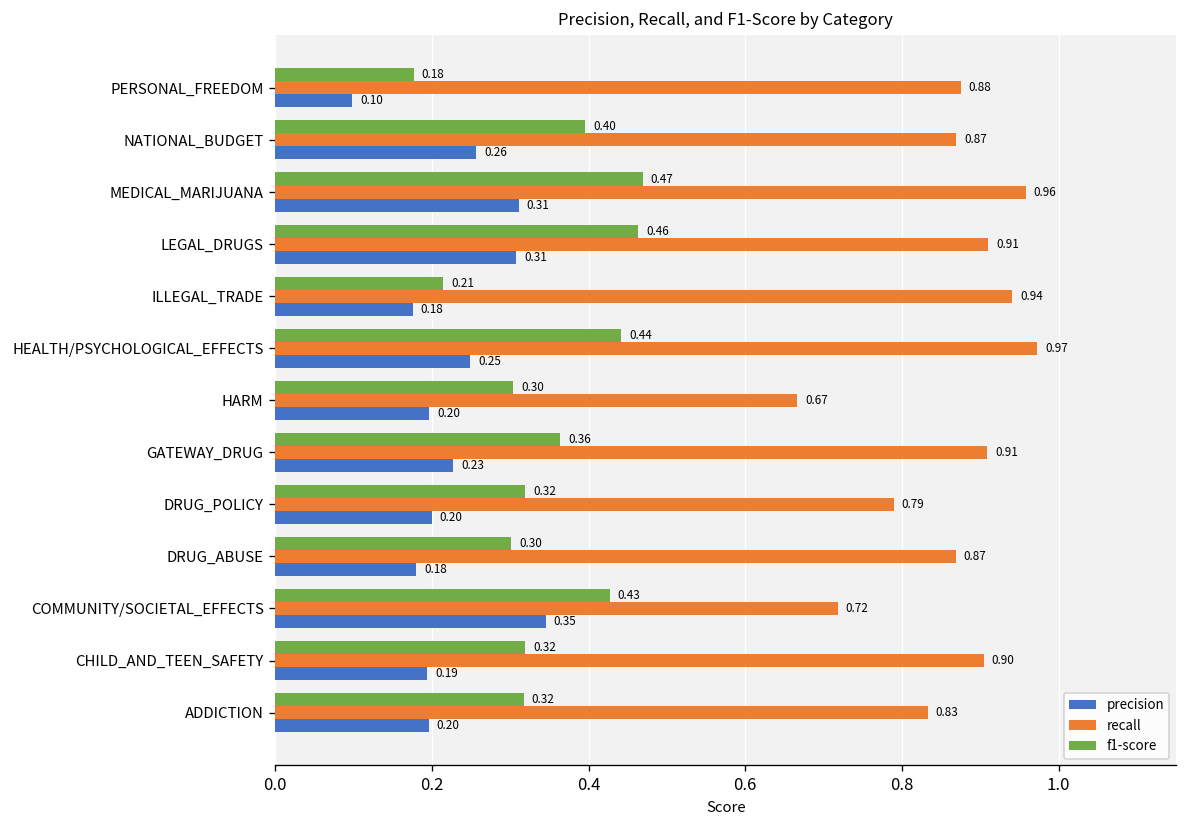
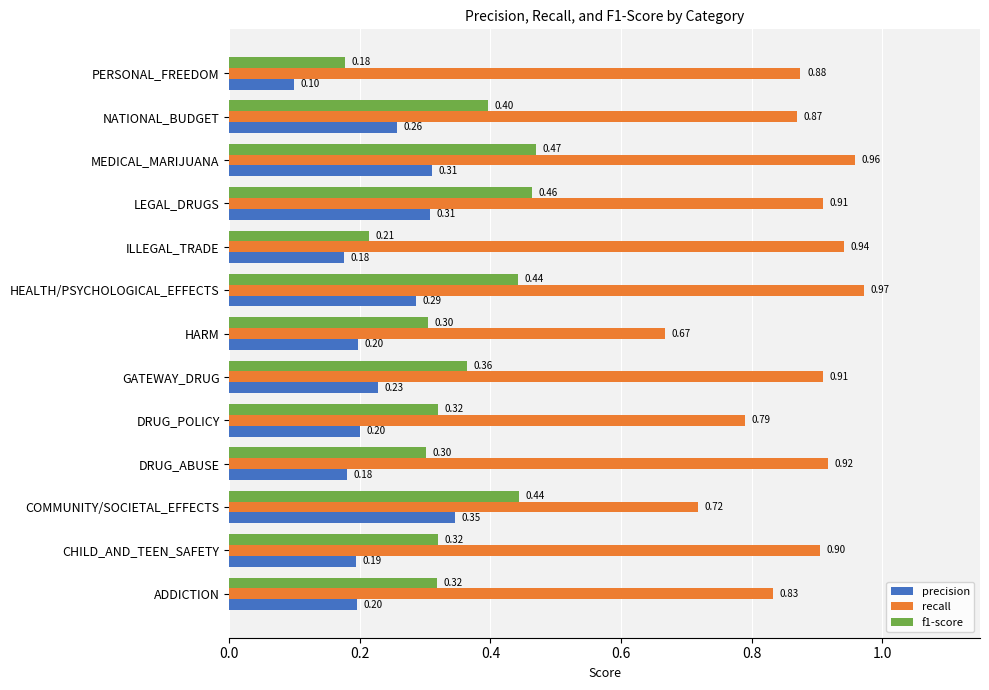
  {
    "precision": {
      "PERSONAL_FREEDOM": 0.10,
      "NATIONAL_BUDGET": 0.26,
      "MEDICAL_MARIJUANA": 0.31,
      "LEGAL_DRUGS": 0.31,
      "ILLEGAL_TRADE": 0.18,
-     "HEALTH/PSYCHOLOGICAL_EFFECTS": 0.25,
+     "HEALTH/PSYCHOLOGICAL_EFFECTS": 0.29,
      "HARM": 0.20,
      "GATEWAY_DRUG": 0.23,
      "DRUG_POLICY": 0.20,
      "DRUG_ABUSE": 0.18,
      "COMMUNITY/SOCIETAL_EFFECTS": 0.35,
      "CHILD_AND_TEEN_SAFETY": 0.19,
      "ADDICTION": 0.20
    },
    "recall": {
      "PERSONAL_FREEDOM": 0.88,
      "NATIONAL_BUDGET": 0.87,
      "MEDICAL_MARIJUANA": 0.96,
      "LEGAL_DRUGS": 0.91,
      "ILLEGAL_TRADE": 0.94,
      "HEALTH/PSYCHOLOGICAL_EFFECTS": 0.97,
      "HARM": 0.67,
      "GATEWAY_DRUG": 0.91,
      "DRUG_POLICY": 0.79,
-     "DRUG_ABUSE": 0.87,
+     "DRUG_ABUSE": 0.92,
      "COMMUNITY/SOCIETAL_EFFECTS": 0.72,
      "CHILD_AND_TEEN_SAFETY": 0.90,
      "ADDICTION": 0.83
    },
    "f1-score": {
      "PERSONAL_FREEDOM": 0.18,
      "NATIONAL_BUDGET": 0.40,
      "MEDICAL_MARIJUANA": 0.47,
      "LEGAL_DRUGS": 0.46,
      "ILLEGAL_TRADE": 0.21,
      "HEALTH/PSYCHOLOGICAL_EFFECTS": 0.44,
      "HARM": 0.30,
      "GATEWAY_DRUG": 0.36,
      "DRUG_POLICY": 0.32,
      "DRUG_ABUSE": 0.30,
-     "COMMUNITY/SOCIETAL_EFFECTS": 0.43,
+     "COMMUNITY/SOCIETAL_EFFECTS": 0.44,
      "CHILD_AND_TEEN_SAFETY": 0.32,
      "ADDICTION": 0.32
    }
  }
